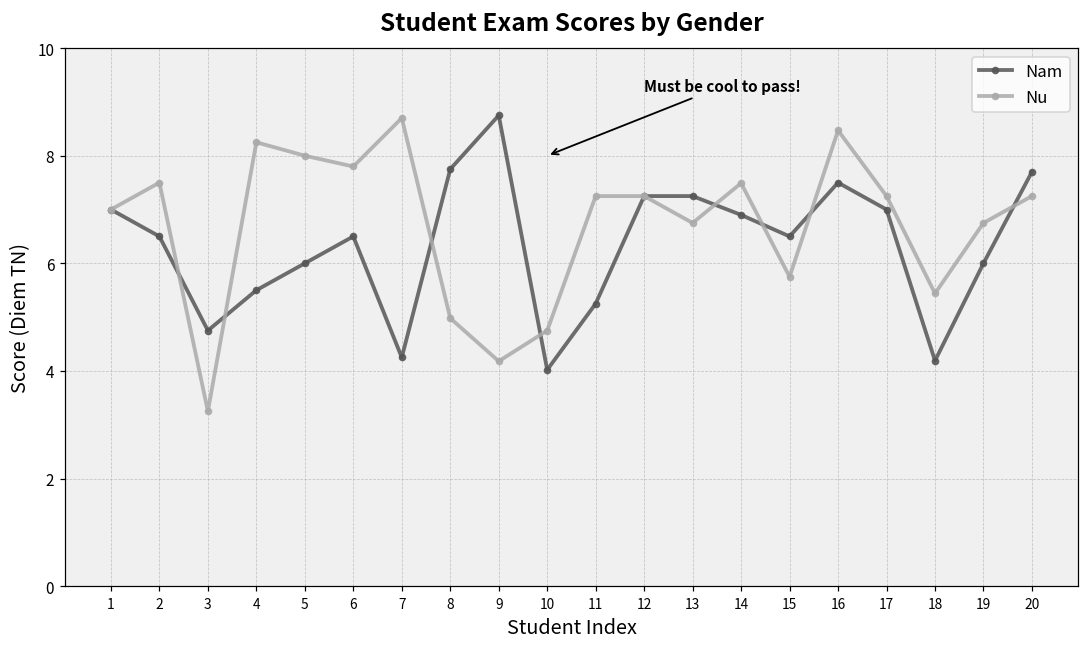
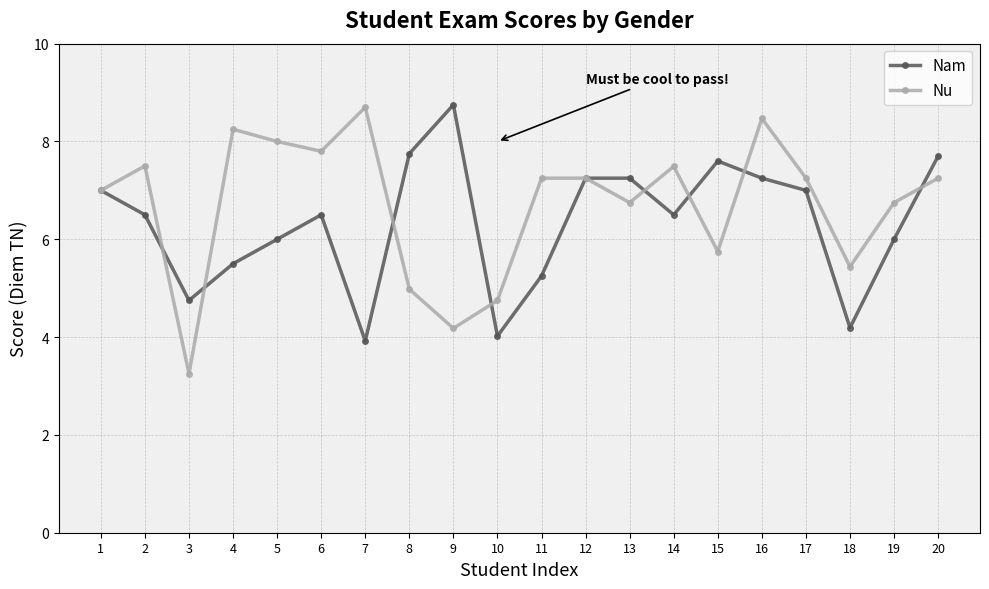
  {
    "Nam": {
      "2": 6.5,
      "3": 4.8,
      "4": 5.5,
      "5": 6.0,
      "6": 6.5,
-     "7": 4.3,
+     "7": 3.9,
      "8": 7.8,
      "9": 8.8,
      "10": 4.0,
      "11": 5.3,
      "13": 7.3,
-     "14": 6.9,
-     "15": 6.5,
-     "16": 7.5,
+     "14": 6.5,
+     "15": 7.6,
+     "16": 7.3,
      "17": 7.0,
      "18": 4.2,
      "19": 6.0,
      "20": 7.7
    },
    "Nu": {
      "2": 7.5,
      "3": 3.3,
      "4": 8.3,
      "5": 8.0,
      "6": 7.8,
      "7": 8.7,
      "8": 5.0,
      "9": 4.2,
      "10": 4.8,
      "11": 7.3,
      "13": 6.8,
      "14": 7.5,
      "15": 5.8,
      "16": 8.5,
      "17": 7.3,
      "18": 5.4,
      "19": 6.8,
      "20": 7.3
    }
  }
